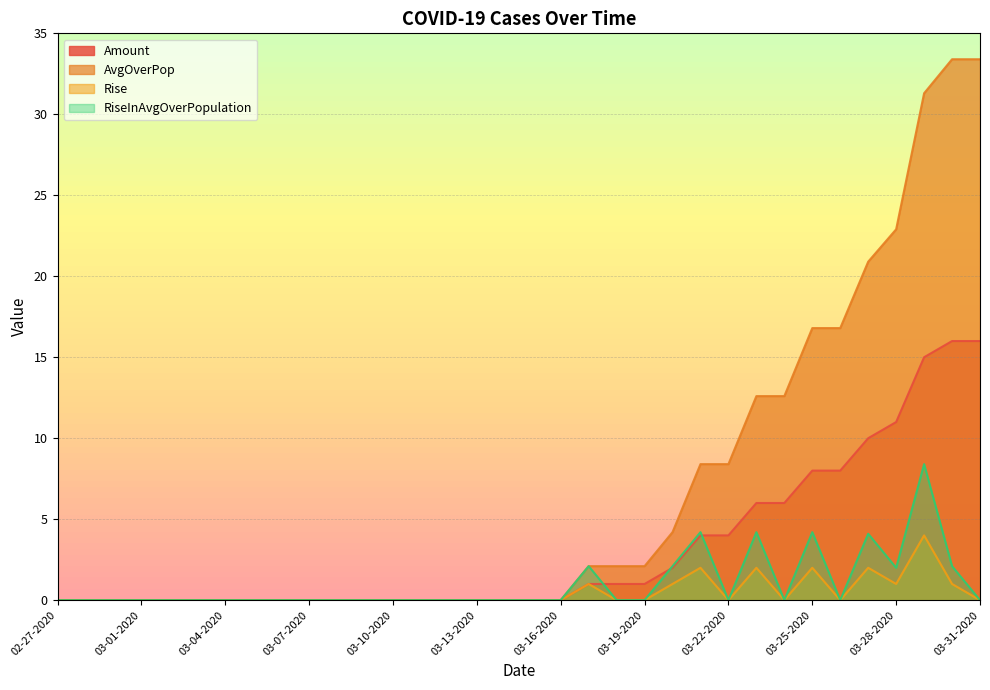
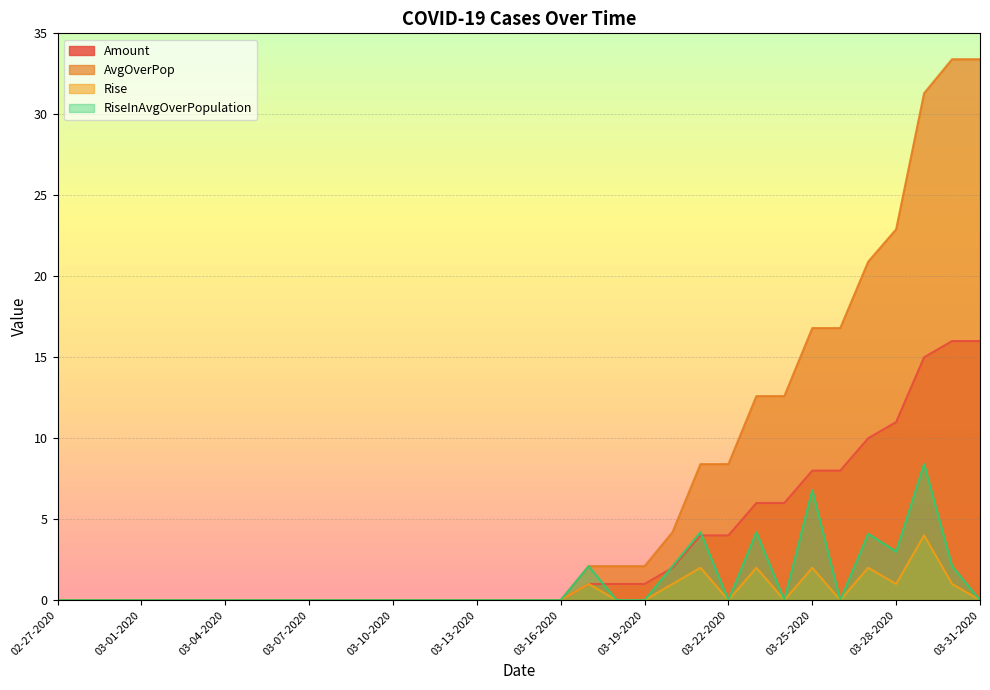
  {
    "RiseInAvgOverPopulation": {
-     "03-25-2020": 4.2,
-     "03-28-2020": 2
+     "03-25-2020": 6.8,
+     "03-28-2020": 3
    }
  }
